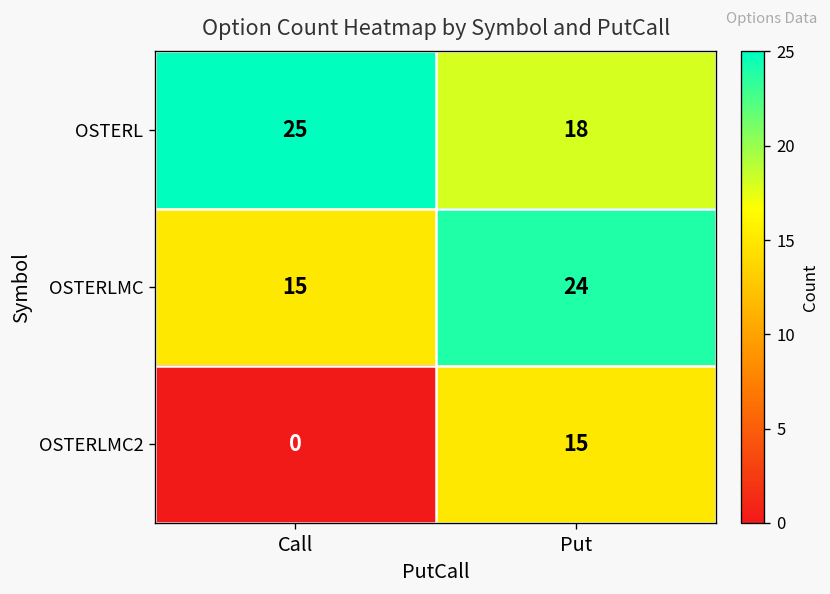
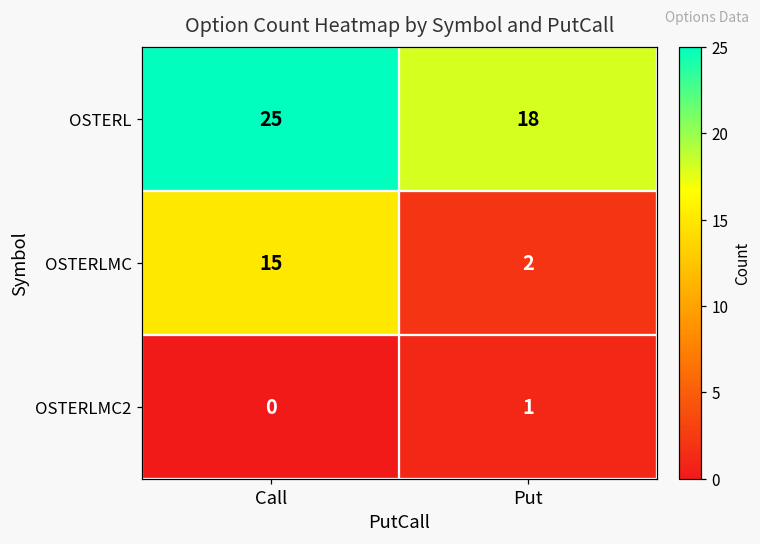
  {
    "OSTERL": {
      "Call": 25,
      "Put": 18
    },
    "OSTERLMC": {
      "Call": 15,
-     "Put": 24
+     "Put": 2
    },
    "OSTERLMC2": {
      "Call": 0,
-     "Put": 15
+     "Put": 1
    }
  }
